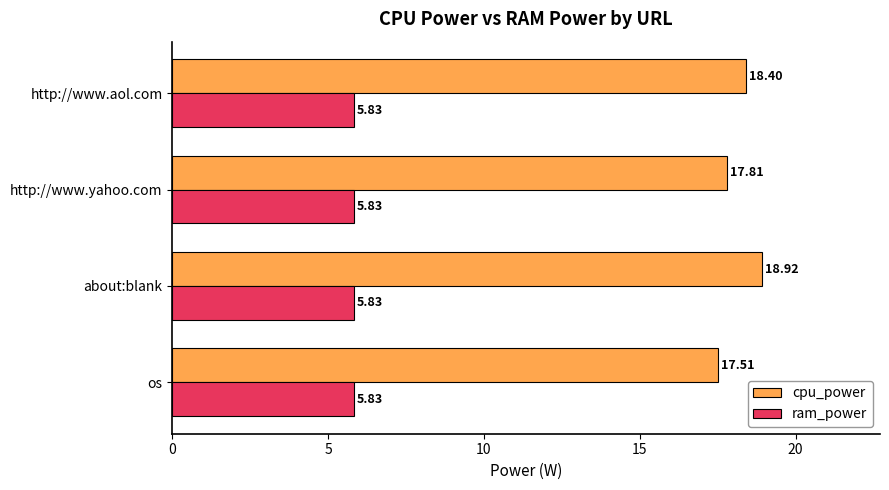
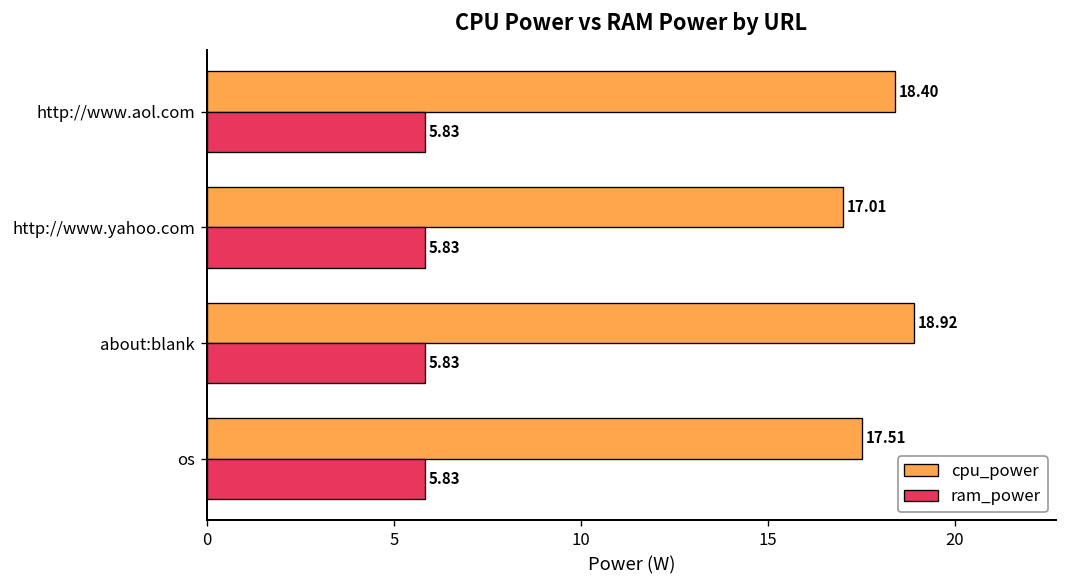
  {
    "cpu_power": {
      "http://www.aol.com": 18.40,
-     "http://www.yahoo.com": 17.81,
+     "http://www.yahoo.com": 17.01,
      "about:blank": 18.92,
      "os": 17.51
    },
    "ram_power": {
      "http://www.aol.com": 5.83,
      "http://www.yahoo.com": 5.83,
      "about:blank": 5.83,
      "os": 5.83
    }
  }
